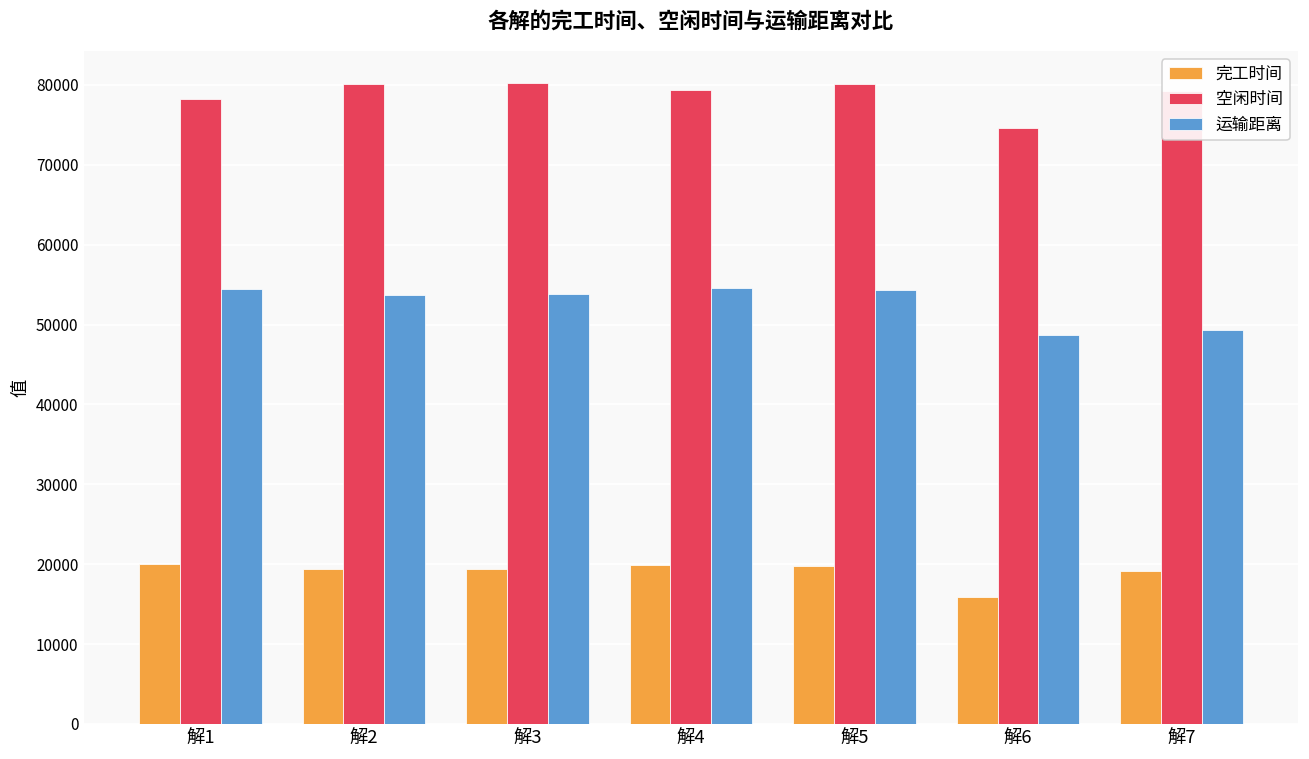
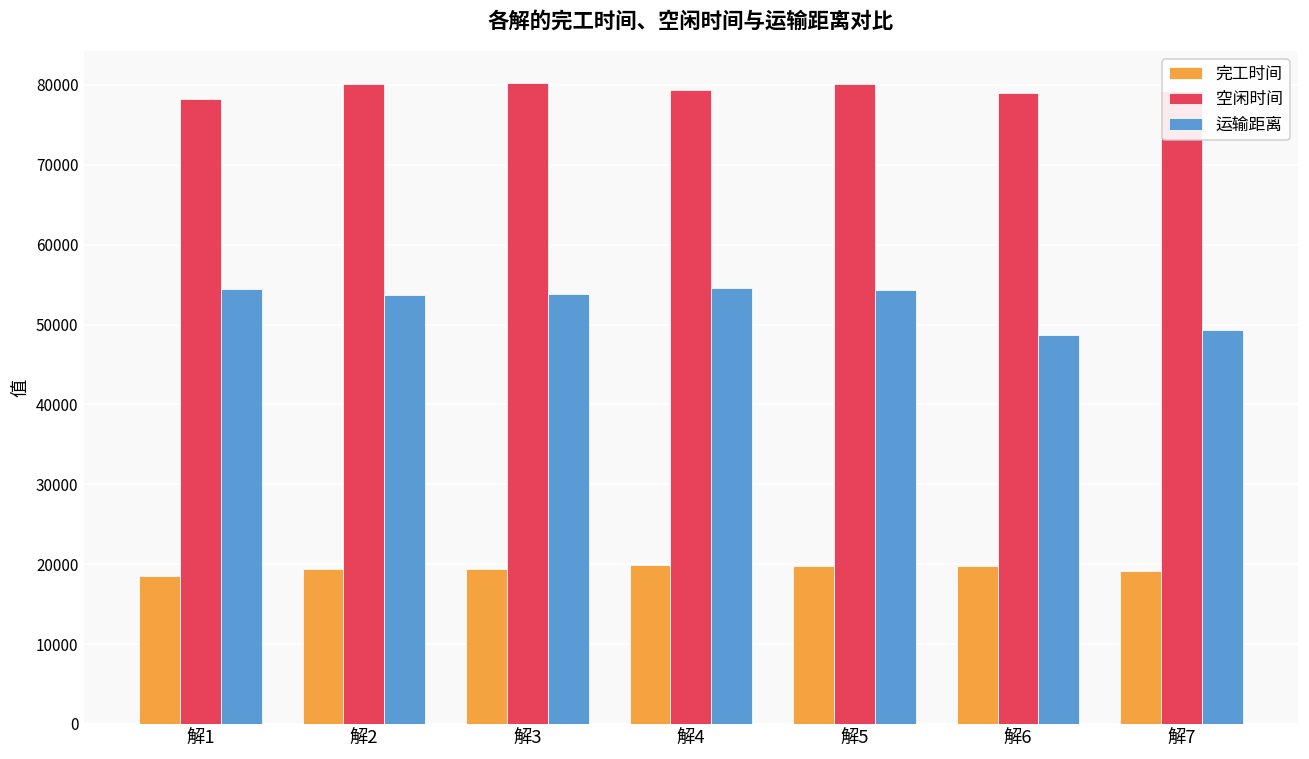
  {
    "完工时间": {
-     "解1": 20000,
+     "解1": 19000,
      "解2": 19000,
      "解3": 19000,
      "解4": 20000,
      "解5": 20000,
-     "解6": 16000,
+     "解6": 20000,
      "解7": 19000
    },
    "空闲时间": {
      "解1": 78000,
      "解2": 80000,
      "解3": 80000,
      "解4": 79000,
      "解5": 80000,
-     "解6": 75000
+     "解6": 79000
    },
    "运输距离": {
      "解1": 54000,
      "解2": 54000,
      "解3": 54000,
      "解4": 55000,
      "解5": 54000,
      "解6": 49000,
      "解7": 49000
    }
  }
